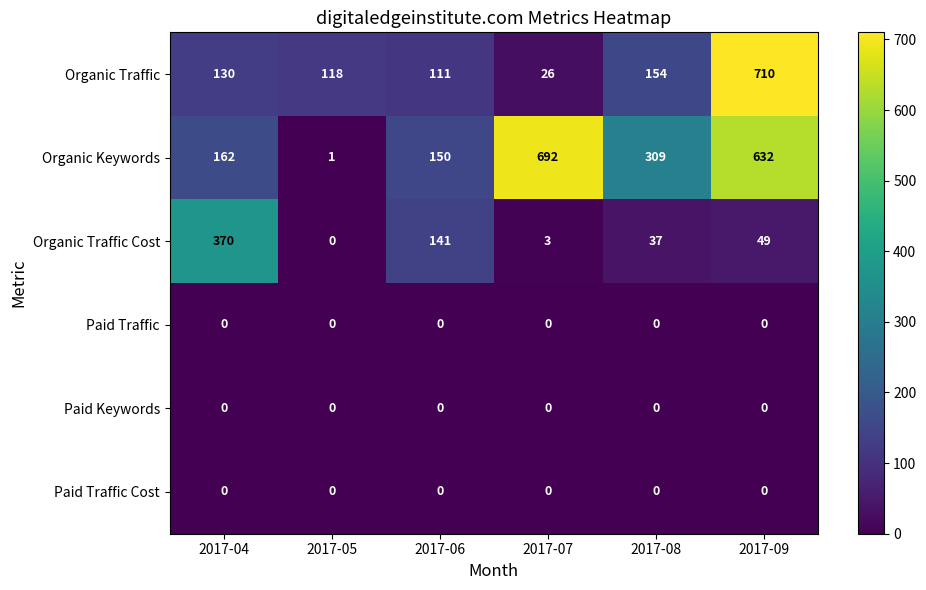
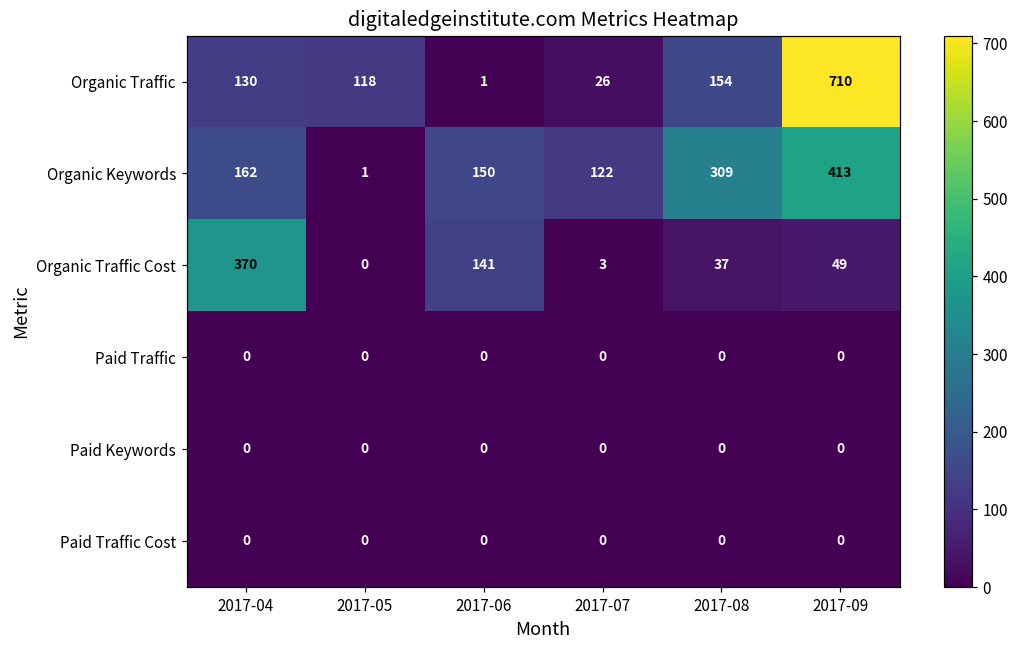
  {
    "Organic Traffic": {
      "2017-04": 130,
      "2017-05": 118,
-     "2017-06": 111,
+     "2017-06": 1,
      "2017-07": 26,
      "2017-08": 154,
      "2017-09": 710
    },
    "Organic Keywords": {
      "2017-04": 162,
      "2017-05": 1,
      "2017-06": 150,
-     "2017-07": 692,
+     "2017-07": 122,
      "2017-08": 309,
-     "2017-09": 632
+     "2017-09": 413
    },
    "Organic Traffic Cost": {
      "2017-04": 370,
      "2017-05": 0,
      "2017-06": 141,
      "2017-07": 3,
      "2017-08": 37,
      "2017-09": 49
    },
    "Paid Traffic": {
      "2017-04": 0,
      "2017-05": 0,
      "2017-06": 0,
      "2017-07": 0,
      "2017-08": 0,
      "2017-09": 0
    },
    "Paid Keywords": {
      "2017-04": 0,
      "2017-05": 0,
      "2017-06": 0,
      "2017-07": 0,
      "2017-08": 0,
      "2017-09": 0
    },
    "Paid Traffic Cost": {
      "2017-04": 0,
      "2017-05": 0,
      "2017-06": 0,
      "2017-07": 0,
      "2017-08": 0,
      "2017-09": 0
    }
  }
